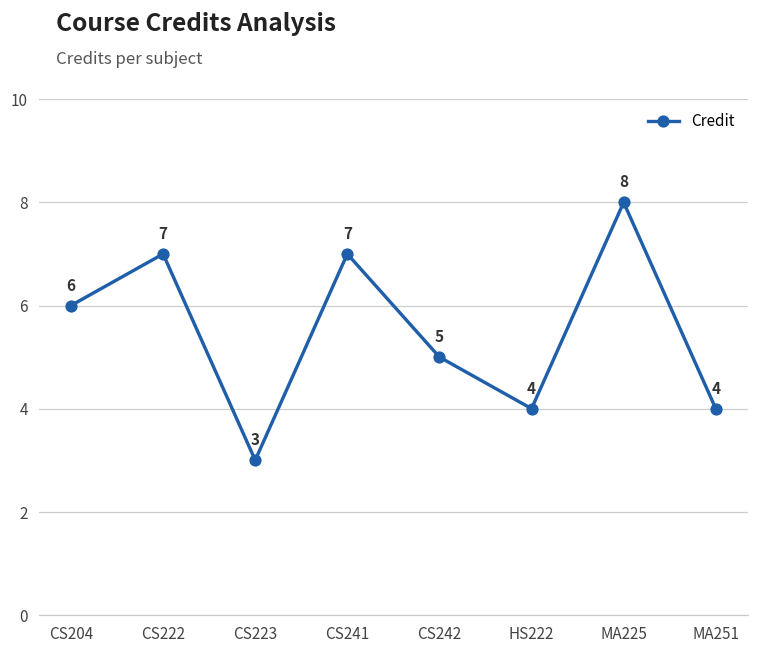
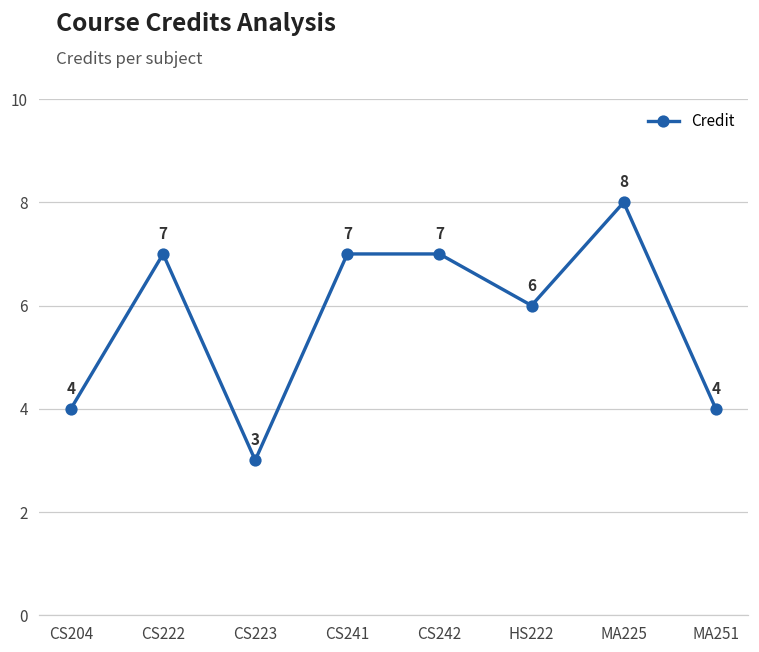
  {
-   "CS204": 6,
+   "CS204": 4,
    "CS222": 7,
    "CS223": 3,
    "CS241": 7,
-   "CS242": 5,
-   "HS222": 4,
+   "CS242": 7,
+   "HS222": 6,
    "MA225": 8,
    "MA251": 4
  }
